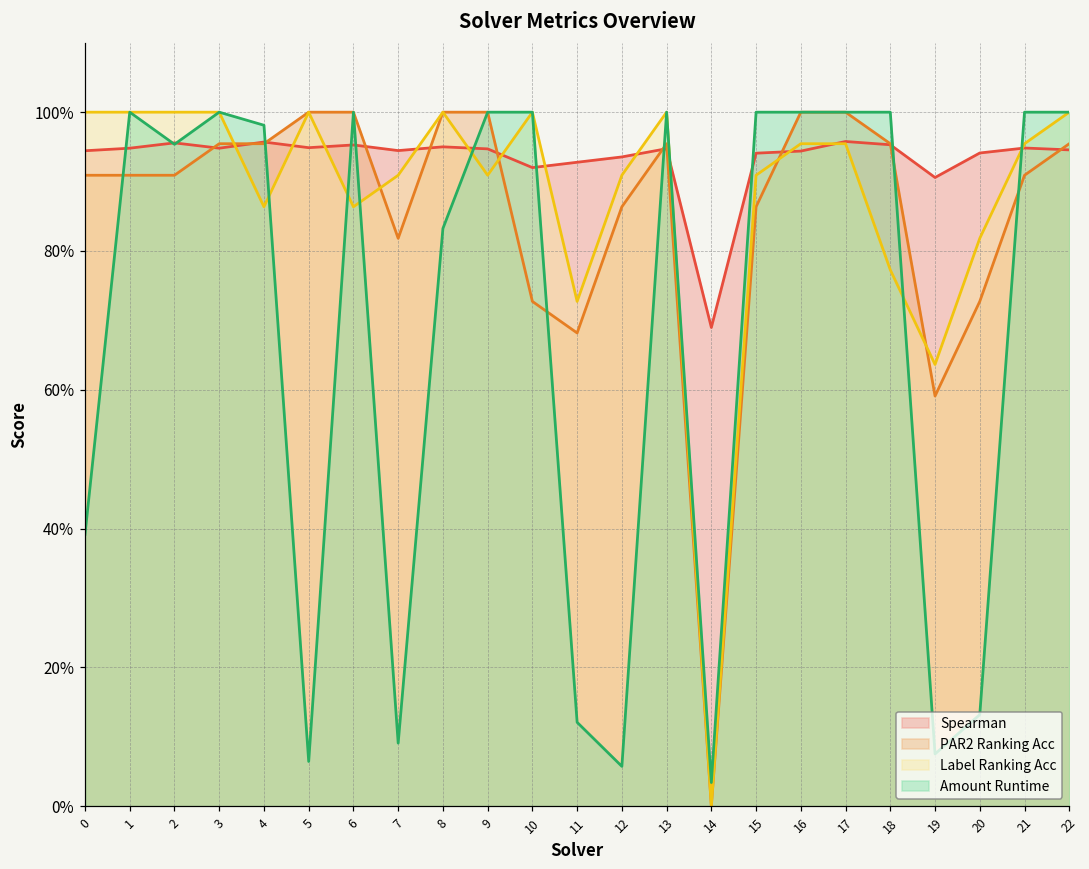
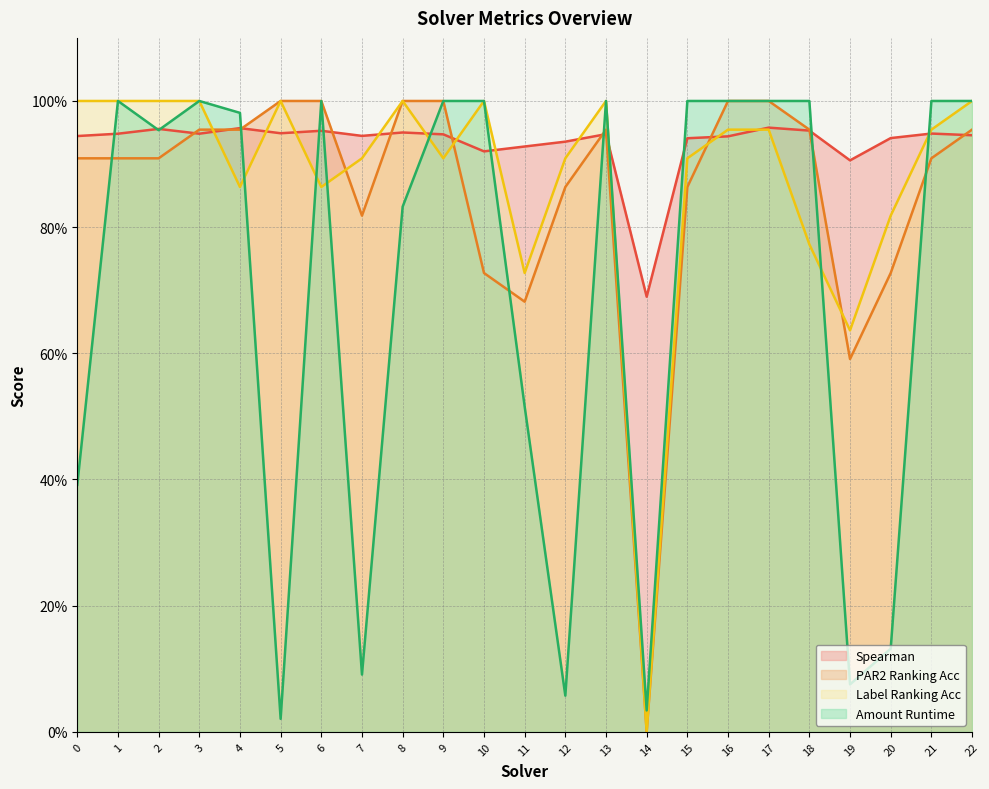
  {
    "Amount Runtime": {
      "0": "39%",
      "4": "98%",
-     "5": "6%",
+     "5": "2%",
      "7": "9%",
      "8": "83%",
-     "11": "12%",
+     "11": "52%",
      "12": "6%",
      "14": "3%",
      "15": "100%",
      "18": "100%",
      "21": "100%"
    }
  }
